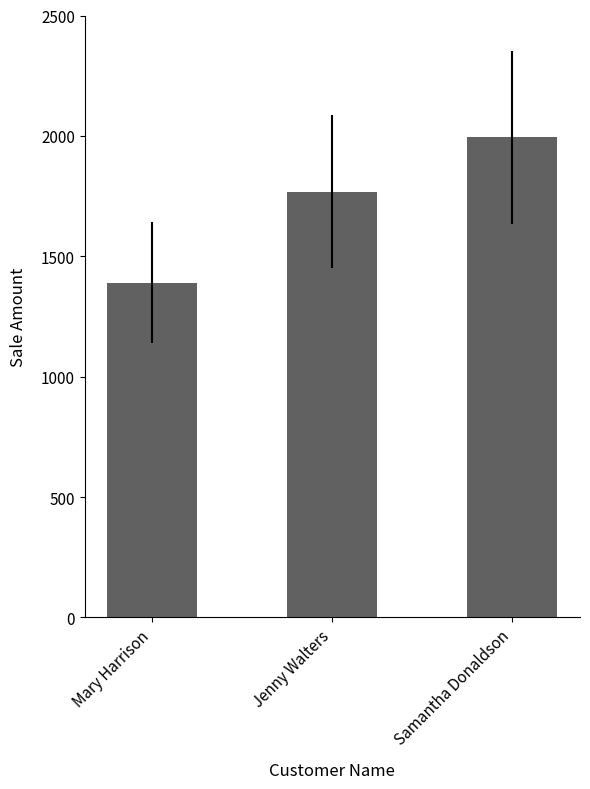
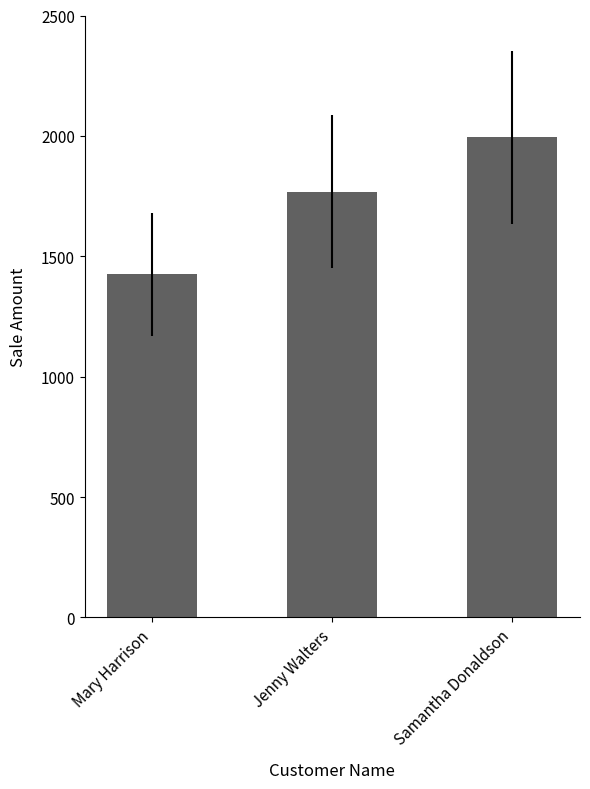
  {
-   "Mary Harrison": 1390,
+   "Mary Harrison": 1430,
    "Jenny Walters": 1770,
    "Samantha Donaldson": 2000
  }
